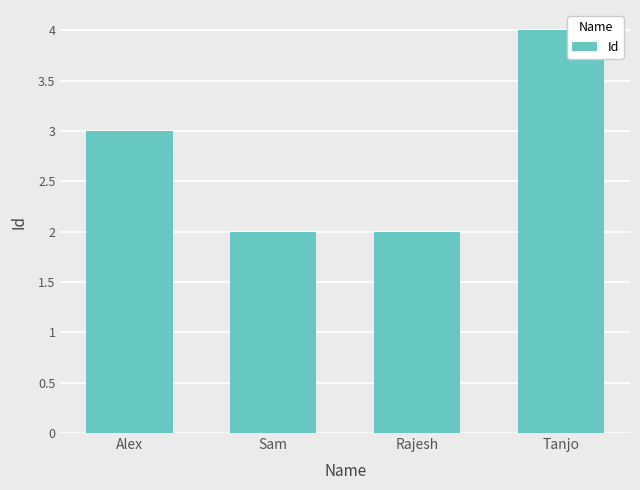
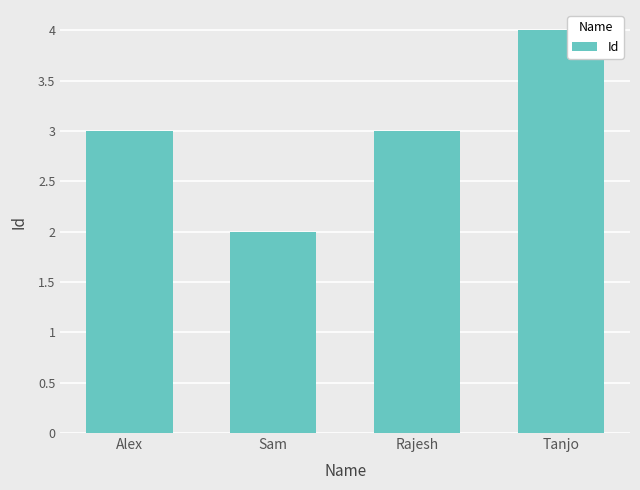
  {
    "Alex": 3,
    "Sam": 2,
-   "Rajesh": 2,
+   "Rajesh": 3,
    "Tanjo": 4
  }
